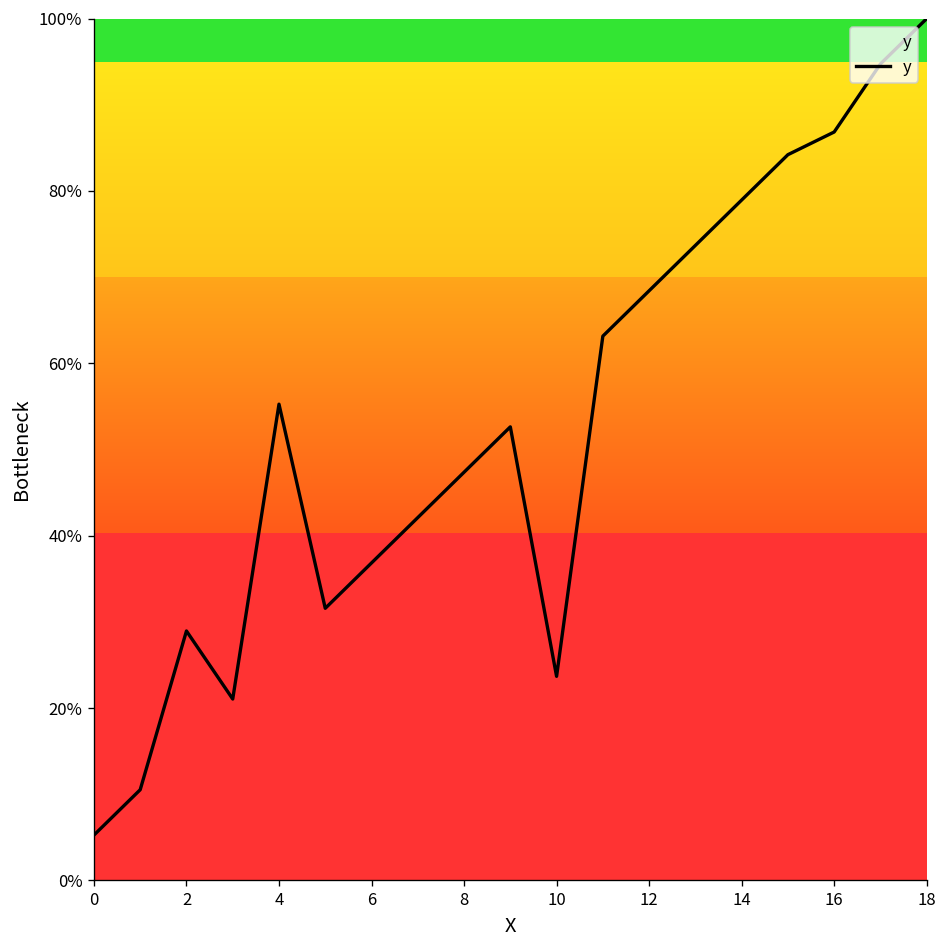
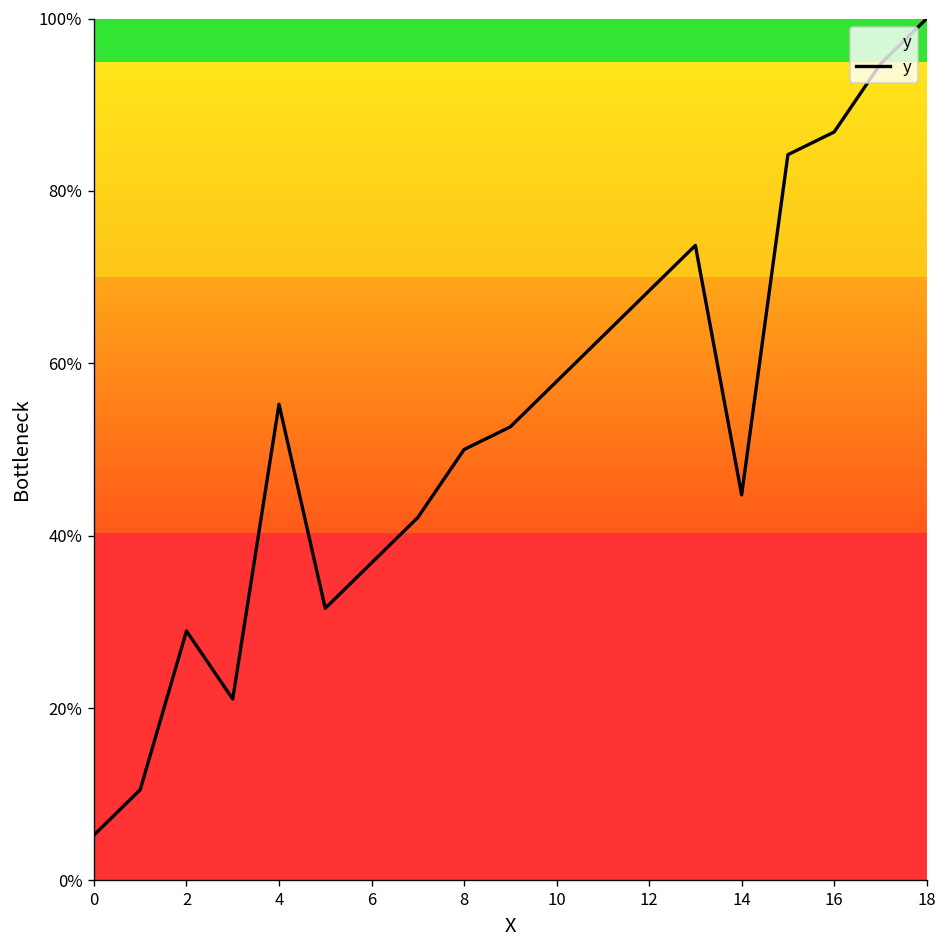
  {
    "0": "5%",
    "2": "29%",
    "4": "55%",
    "6": "37%",
-   "8": "47%",
-   "10": "24%",
+   "8": "50%",
+   "10": "58%",
    "12": "68%",
-   "14": "79%",
+   "14": "45%",
    "16": "87%",
    "18": "100%"
  }
